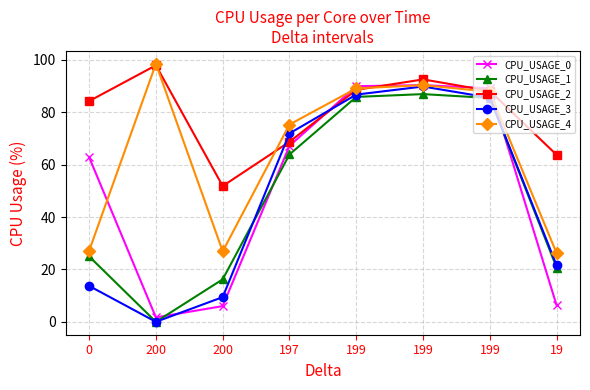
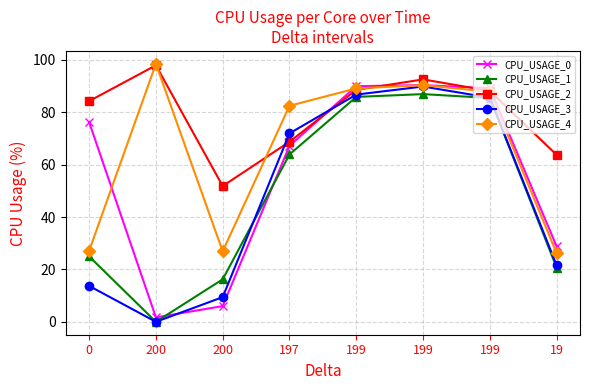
  {
    "CPU_USAGE_0": {
-     "0": 63,
+     "0": 76,
      "197": 67,
-     "19": 6
+     "19": 29
    },
    "CPU_USAGE_1": {
      "0": 25,
      "197": 64
    },
    "CPU_USAGE_2": {
      "0": 84,
      "197": 69,
      "19": 64
    },
    "CPU_USAGE_3": {
      "0": 14,
      "197": 72
    },
    "CPU_USAGE_4": {
      "0": 27,
-     "197": 75,
+     "197": 83,
      "19": 26
    }
  }
